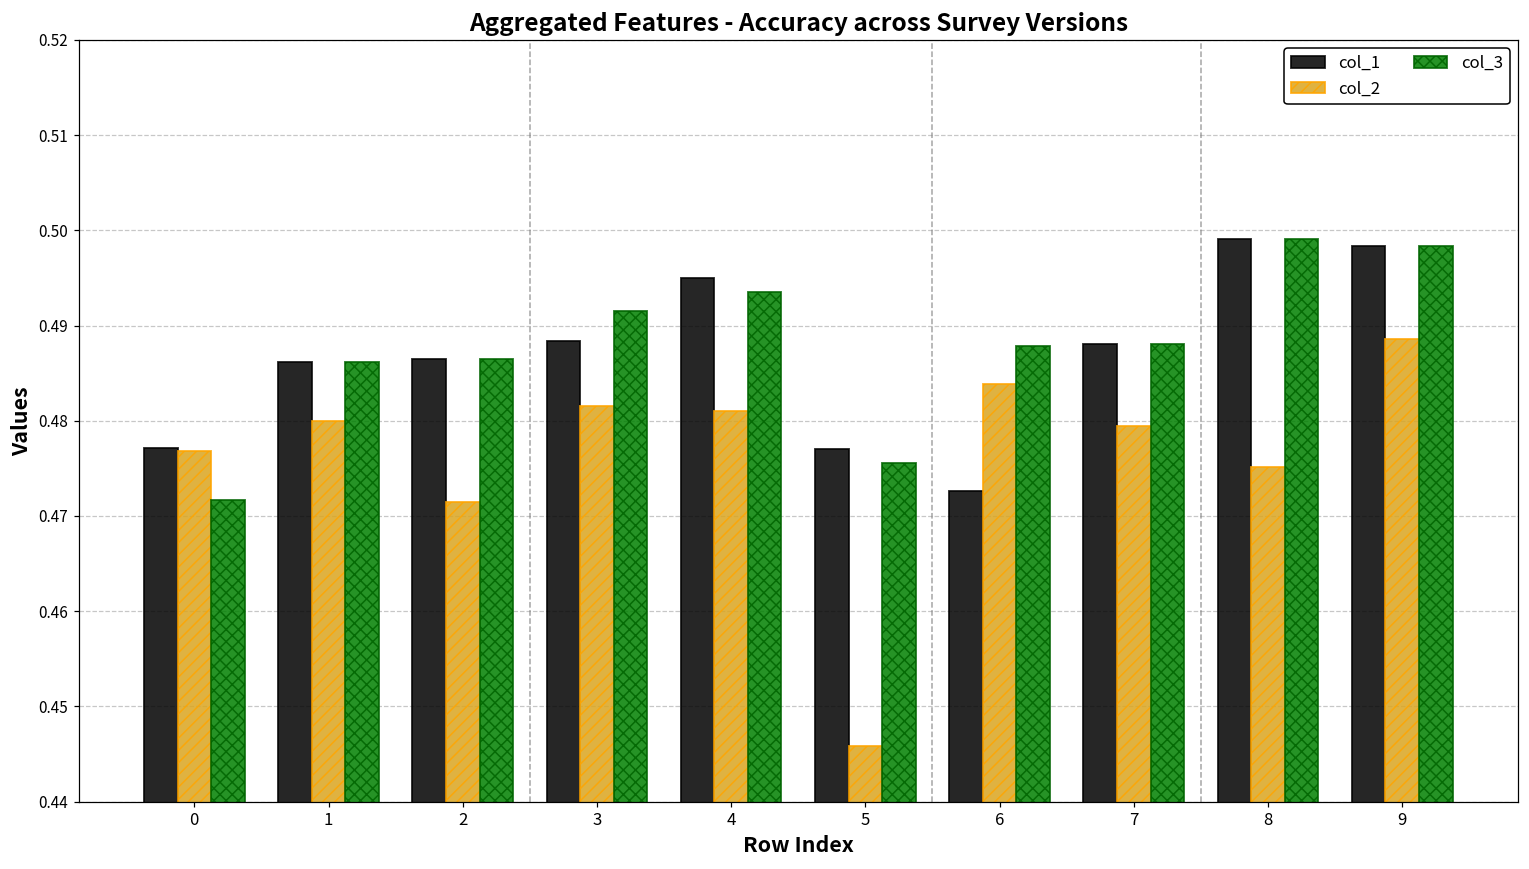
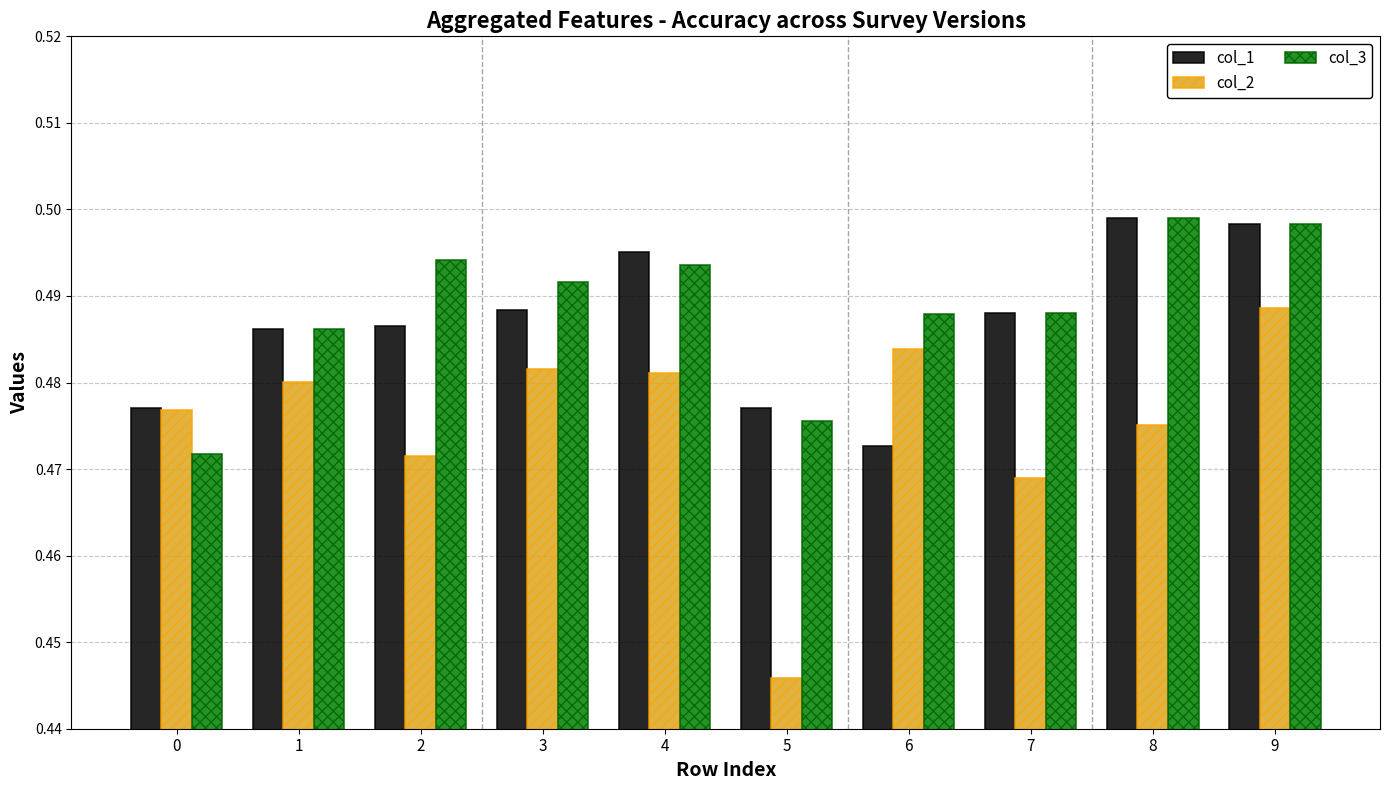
  {
    "col_1": {
      "0": 0.477,
      "1": 0.486,
      "2": 0.487,
      "3": 0.488,
      "4": 0.495,
      "5": 0.477,
      "6": 0.473,
      "7": 0.488,
      "8": 0.499,
      "9": 0.498
    },
    "col_2": {
      "0": 0.477,
      "1": 0.480,
      "2": 0.471,
      "3": 0.482,
      "4": 0.481,
      "5": 0.446,
      "6": 0.484,
-     "7": 0.479,
+     "7": 0.469,
      "8": 0.475,
      "9": 0.489
    },
    "col_3": {
      "0": 0.472,
      "1": 0.486,
-     "2": 0.487,
+     "2": 0.494,
      "3": 0.492,
      "4": 0.494,
      "5": 0.476,
      "6": 0.488,
      "7": 0.488,
      "8": 0.499,
      "9": 0.498
    }
  }
